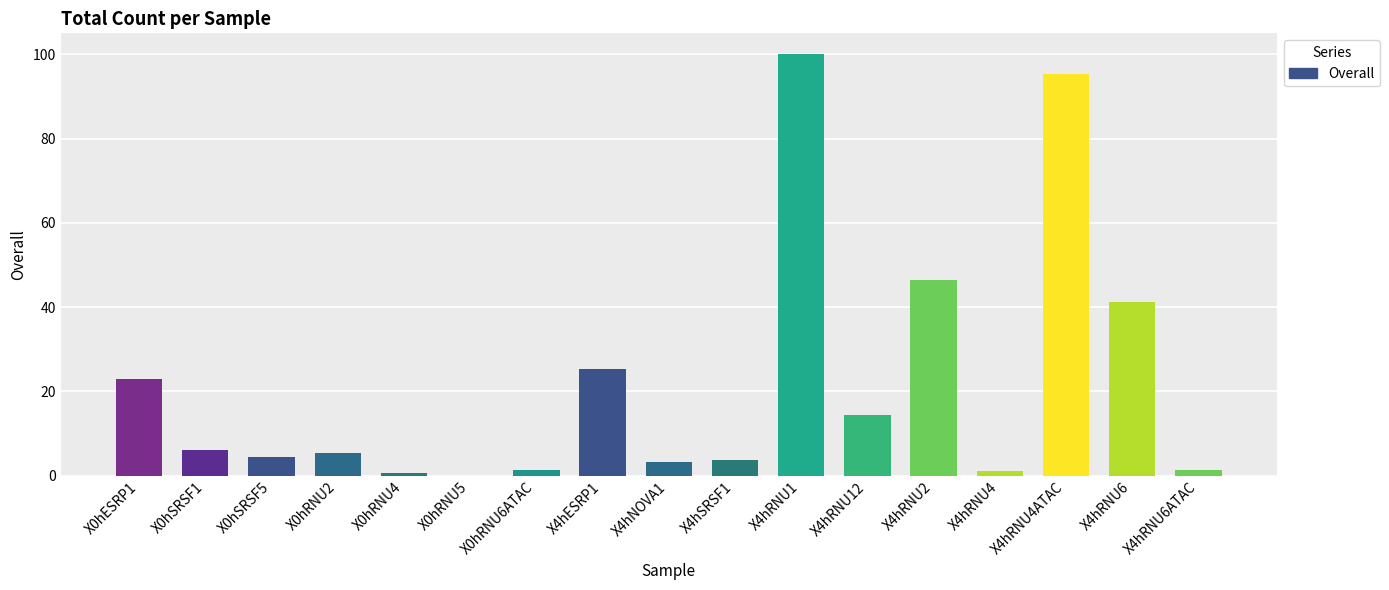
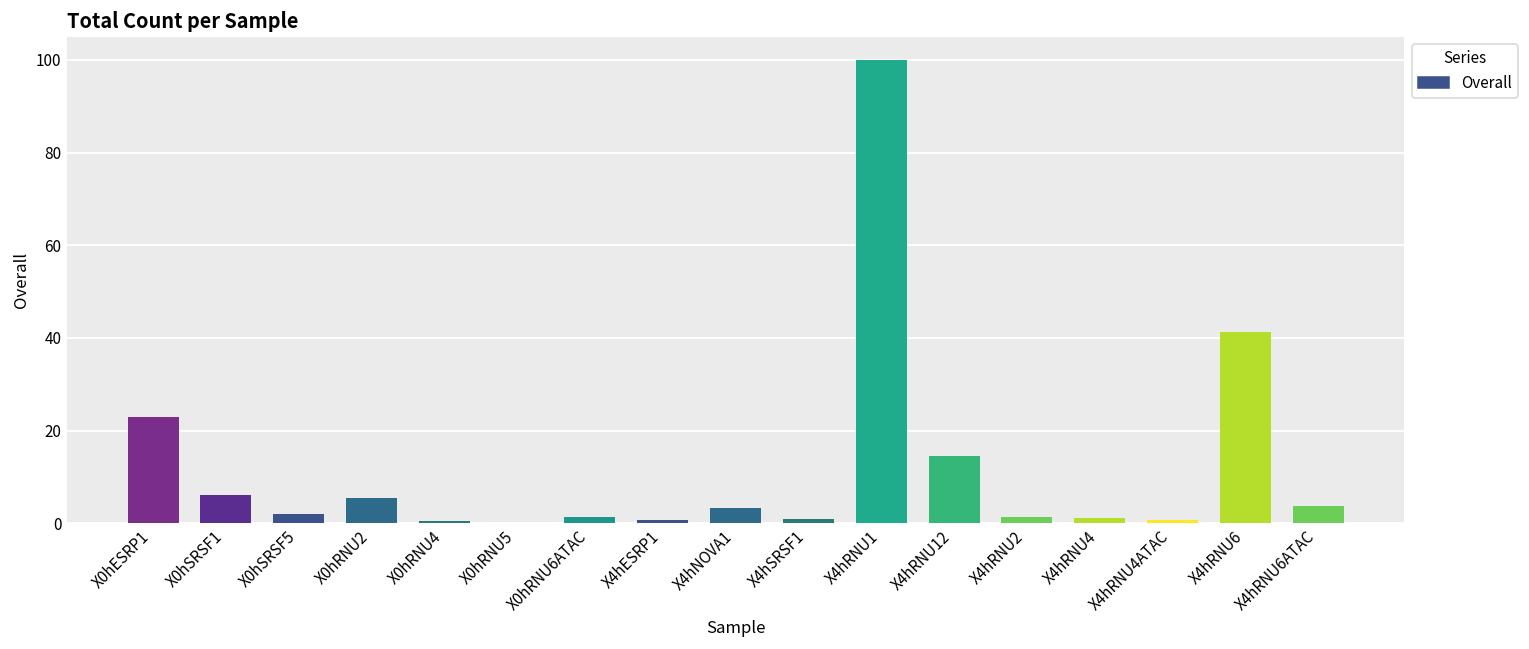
  {
    "X0hESRP1": 23,
    "X0hSRSF1": 6,
-   "X0hSRSF5": 4,
+   "X0hSRSF5": 2,
    "X0hRNU2": 5,
    "X0hRNU5": 0,
    "X0hRNU6ATAC": 1,
-   "X4hESRP1": 25,
+   "X4hESRP1": 1,
    "X4hNOVA1": 3,
-   "X4hSRSF1": 4,
+   "X4hSRSF1": 1,
    "X4hRNU1": 100,
    "X4hRNU12": 14,
-   "X4hRNU2": 47,
+   "X4hRNU2": 1,
    "X4hRNU4": 1,
-   "X4hRNU4ATAC": 95,
+   "X4hRNU4ATAC": 1,
    "X4hRNU6": 41,
-   "X4hRNU6ATAC": 1
+   "X4hRNU6ATAC": 4
  }
